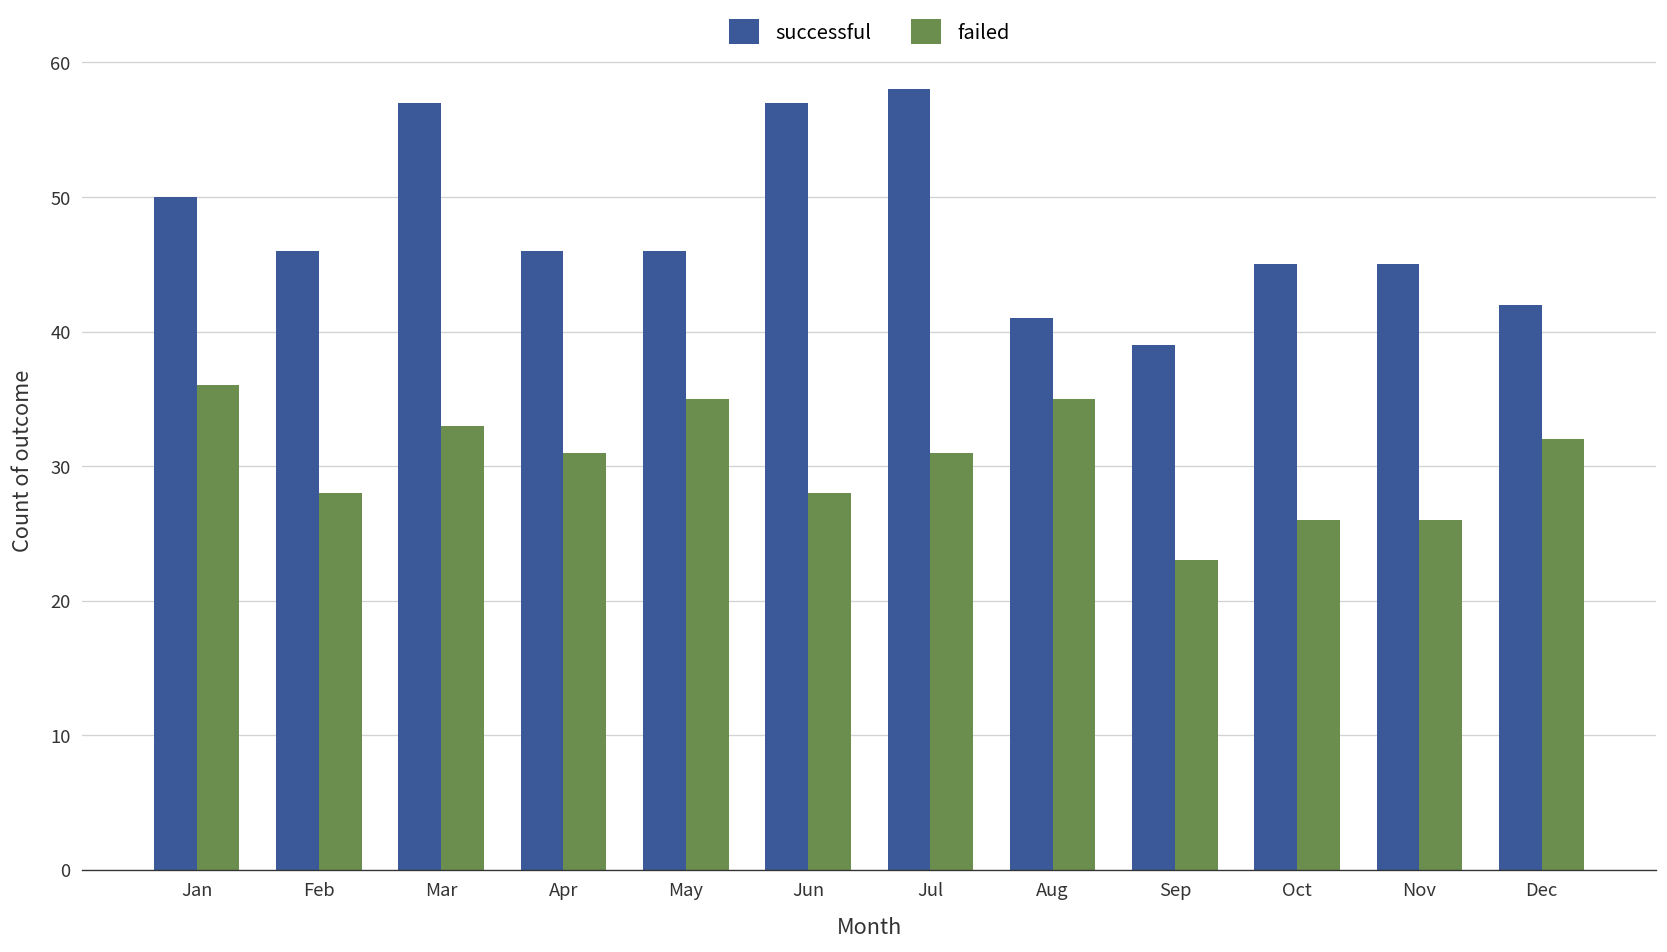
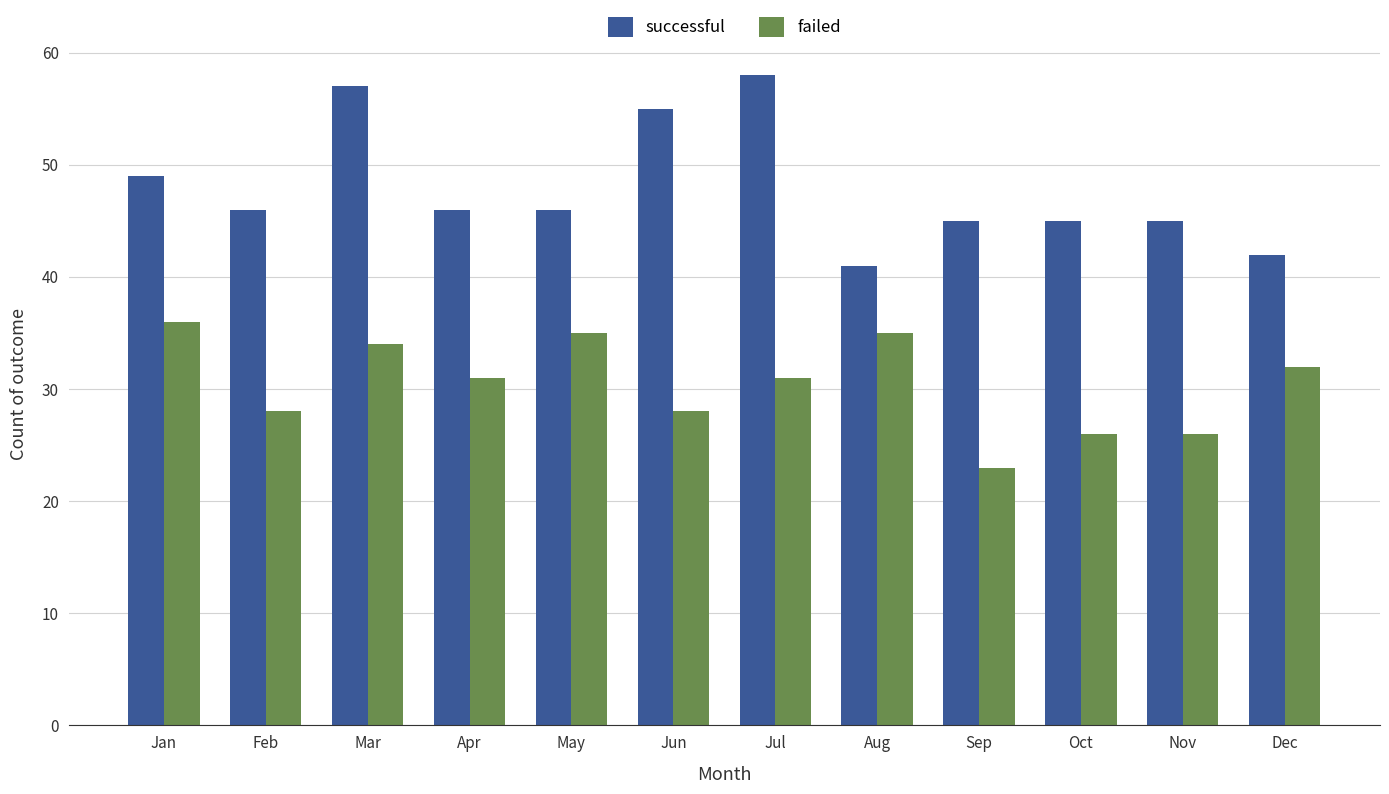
  {
    "successful": {
-     "Jan": 50,
+     "Jan": 49,
      "Feb": 46,
      "Mar": 57,
      "Apr": 46,
      "May": 46,
-     "Jun": 57,
+     "Jun": 55,
      "Jul": 58,
      "Aug": 41,
-     "Sep": 39,
+     "Sep": 45,
      "Oct": 45,
      "Nov": 45,
      "Dec": 42
    },
    "failed": {
      "Jan": 36,
      "Feb": 28,
-     "Mar": 33,
+     "Mar": 34,
      "Apr": 31,
      "May": 35,
      "Jun": 28,
      "Jul": 31,
      "Aug": 35,
      "Sep": 23,
      "Oct": 26,
      "Nov": 26,
      "Dec": 32
    }
  }
